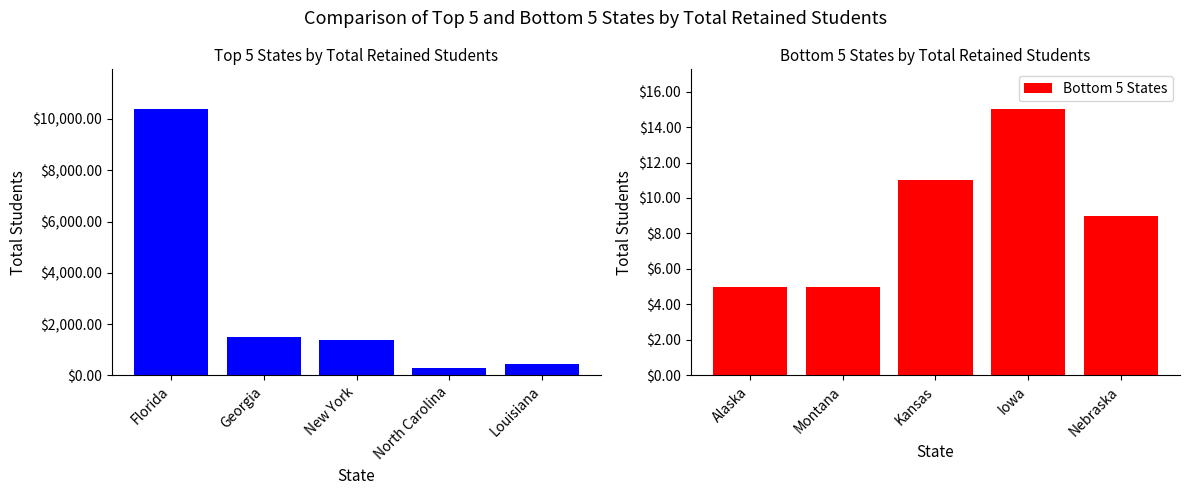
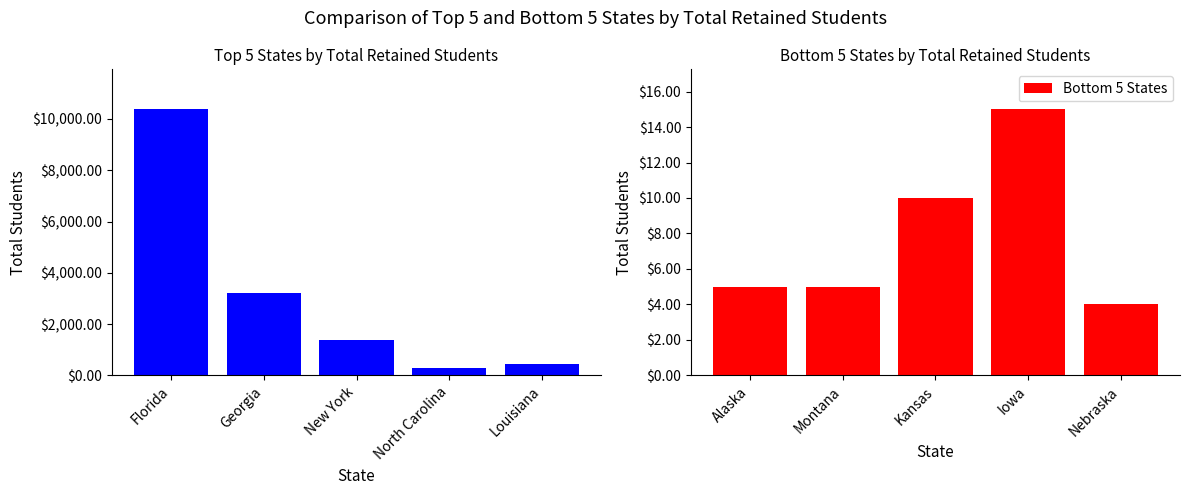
  {
    "Top 5 States by Total Retained Students": {
      "Florida": "$10,400",
-     "Georgia": "$1,500",
+     "Georgia": "$3,200",
      "New York": "$1,400",
      "North Carolina": "$300",
      "Louisiana": "$500"
    },
    "Bottom 5 States by Total Retained Students": {
      "Alaska": "$5",
      "Montana": "$5",
-     "Kansas": "$11",
+     "Kansas": "$10",
      "Iowa": "$15",
-     "Nebraska": "$9"
+     "Nebraska": "$4"
    }
  }
